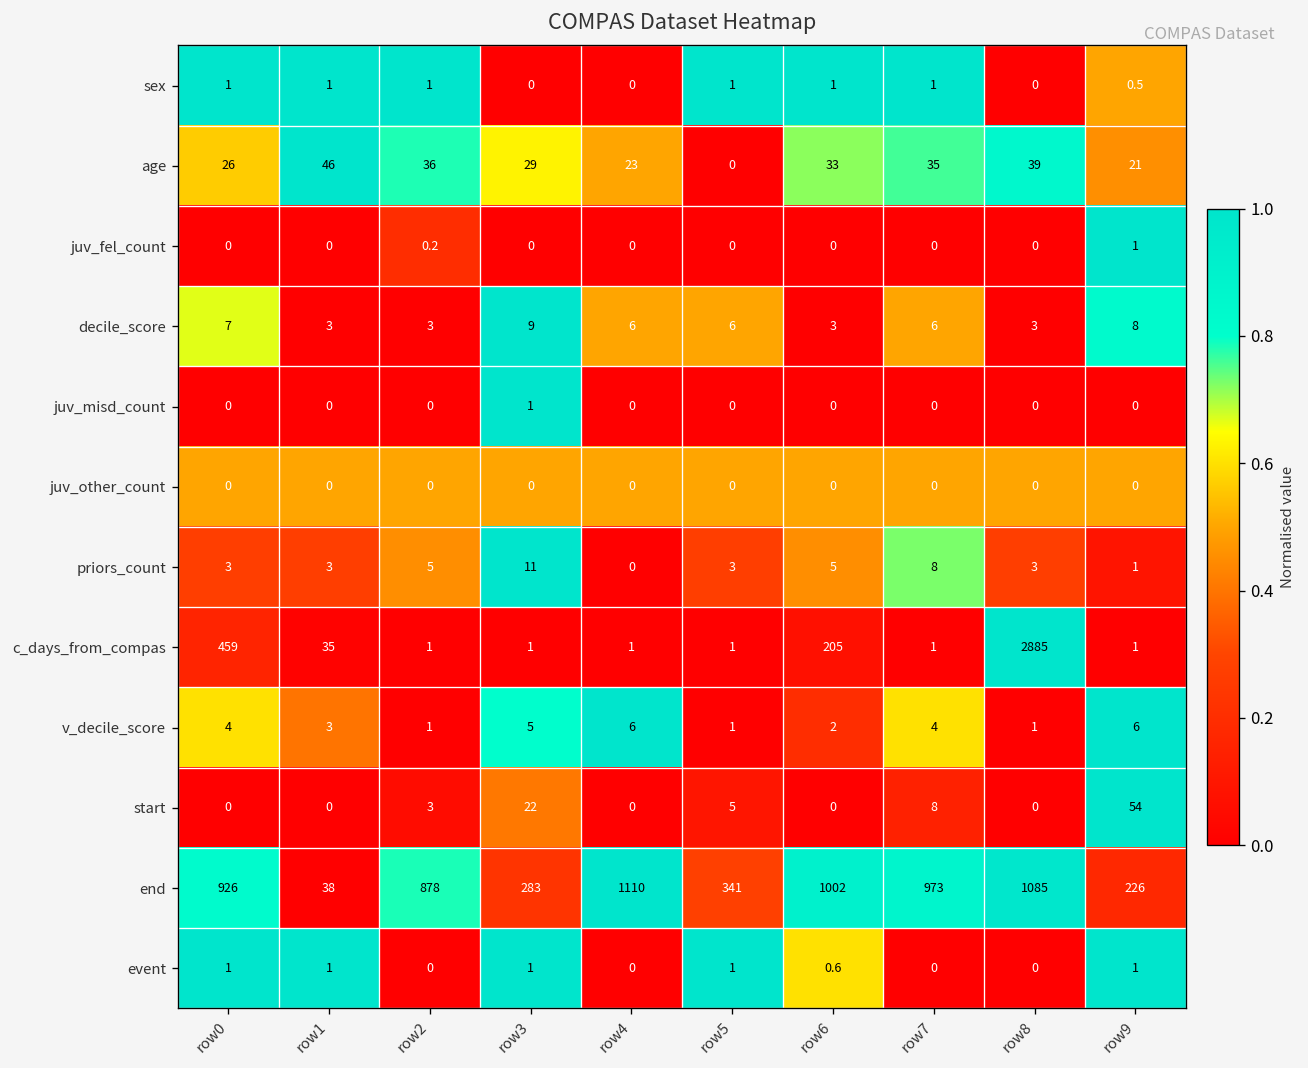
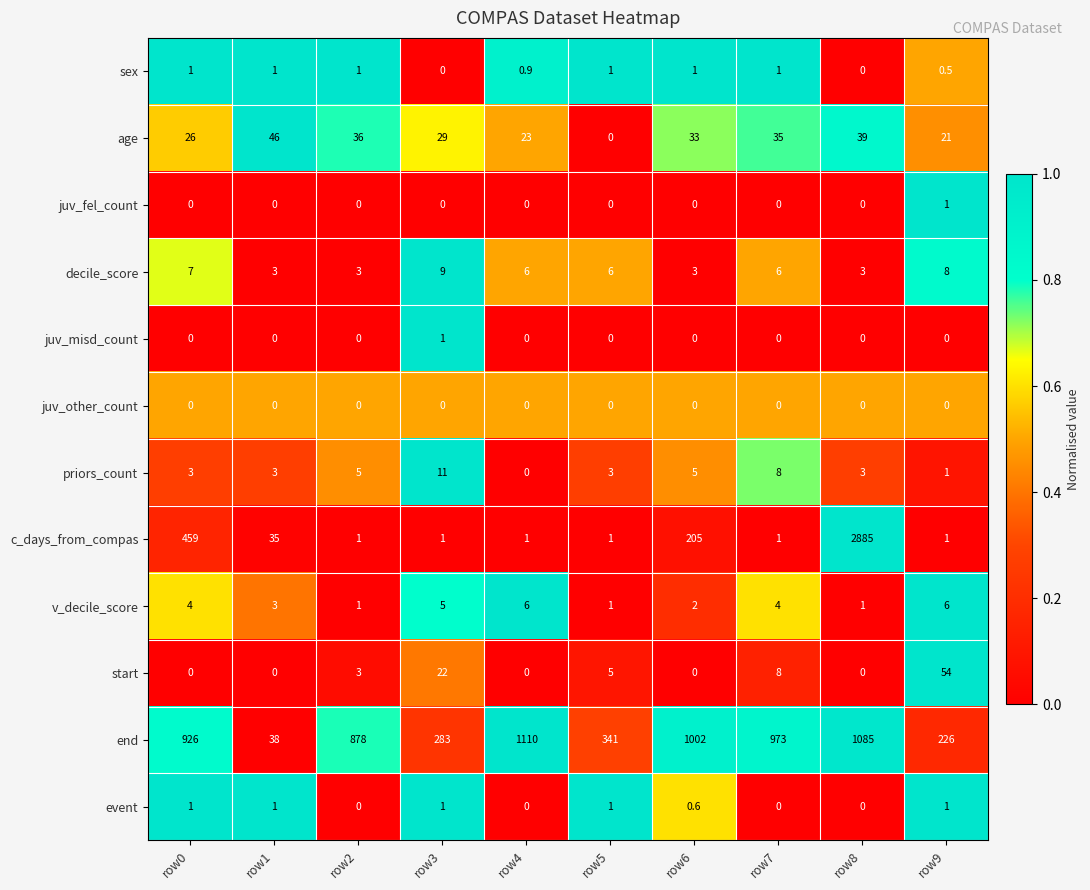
  {
    "sex": {
      "row0": 1,
      "row1": 1,
      "row2": 1,
      "row3": 0,
-     "row4": 0,
+     "row4": 0.9,
      "row5": 1,
      "row6": 1,
      "row7": 1,
      "row8": 0,
      "row9": 0.5
    },
    "age": {
      "row0": 26,
      "row1": 46,
      "row2": 36,
      "row3": 29,
      "row4": 23,
      "row5": 0,
      "row6": 33,
      "row7": 35,
      "row8": 39,
      "row9": 21
    },
    "juv_fel_count": {
      "row0": 0,
      "row1": 0,
-     "row2": 0.2,
+     "row2": 0,
      "row3": 0,
      "row4": 0,
      "row5": 0,
      "row6": 0,
      "row7": 0,
      "row8": 0,
      "row9": 1
    },
    "decile_score": {
      "row0": 7,
      "row1": 3,
      "row2": 3,
      "row3": 9,
      "row4": 6,
      "row5": 6,
      "row6": 3,
      "row7": 6,
      "row8": 3,
      "row9": 8
    },
    "juv_misd_count": {
      "row0": 0,
      "row1": 0,
      "row2": 0,
      "row3": 1,
      "row4": 0,
      "row5": 0,
      "row6": 0,
      "row7": 0,
      "row8": 0,
      "row9": 0
    },
    "juv_other_count": {
      "row0": 0,
      "row1": 0,
      "row2": 0,
      "row3": 0,
      "row4": 0,
      "row5": 0,
      "row6": 0,
      "row7": 0,
      "row8": 0,
      "row9": 0
    },
    "priors_count": {
      "row0": 3,
      "row1": 3,
      "row2": 5,
      "row3": 11,
      "row4": 0,
      "row5": 3,
      "row6": 5,
      "row7": 8,
      "row8": 3,
      "row9": 1
    },
    "c_days_from_compas": {
      "row0": 459,
      "row1": 35,
      "row2": 1,
      "row3": 1,
      "row4": 1,
      "row5": 1,
      "row6": 205,
      "row7": 1,
      "row8": 2885,
      "row9": 1
    },
    "v_decile_score": {
      "row0": 4,
      "row1": 3,
      "row2": 1,
      "row3": 5,
      "row4": 6,
      "row5": 1,
      "row6": 2,
      "row7": 4,
      "row8": 1,
      "row9": 6
    },
    "start": {
      "row0": 0,
      "row1": 0,
      "row2": 3,
      "row3": 22,
      "row4": 0,
      "row5": 5,
      "row6": 0,
      "row7": 8,
      "row8": 0,
      "row9": 54
    },
    "end": {
      "row0": 926,
      "row1": 38,
      "row2": 878,
      "row3": 283,
      "row4": 1110,
      "row5": 341,
      "row6": 1002,
      "row7": 973,
      "row8": 1085,
      "row9": 226
    },
    "event": {
      "row0": 1,
      "row1": 1,
      "row2": 0,
      "row3": 1,
      "row4": 0,
      "row5": 1,
      "row6": 0.6,
      "row7": 0,
      "row8": 0,
      "row9": 1
    }
  }
